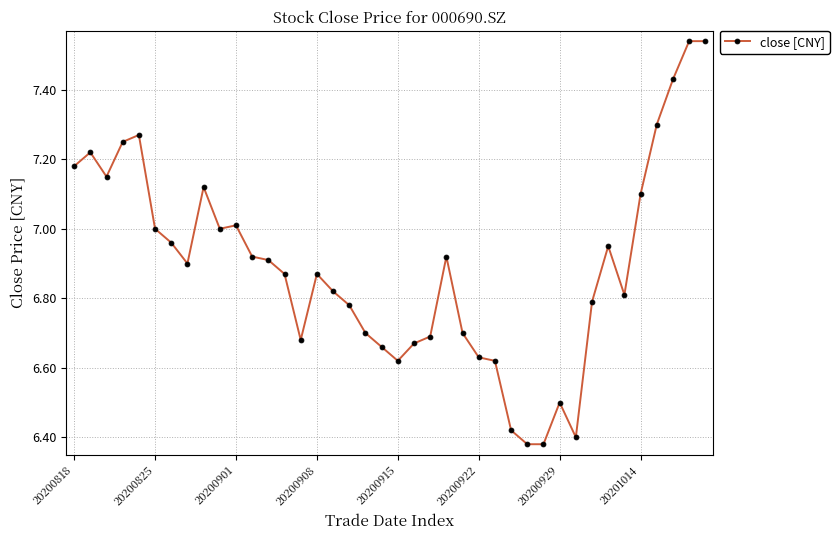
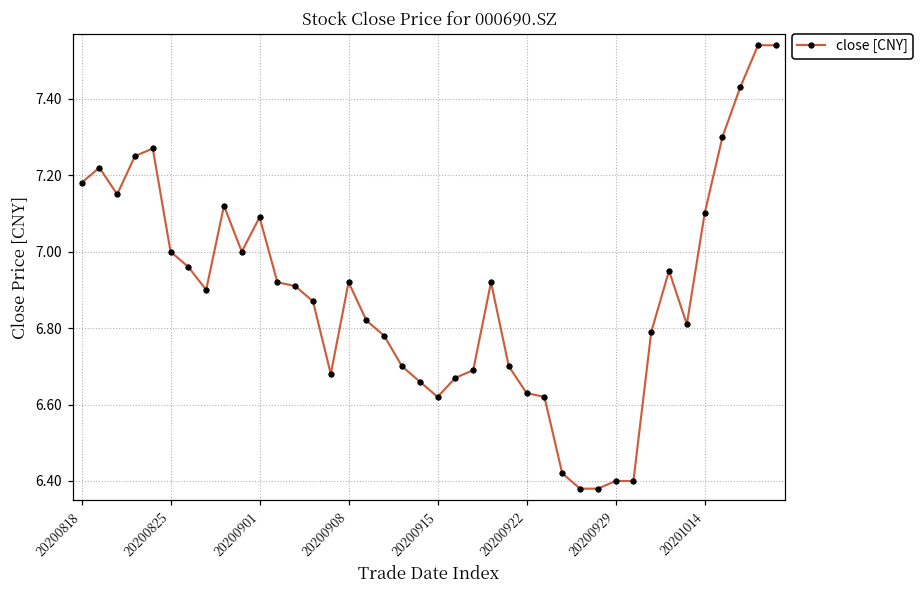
  {
    "20200818": 7.18,
    "20200825": 7.00,
-   "20200901": 7.01,
-   "20200908": 6.87,
+   "20200901": 7.09,
+   "20200908": 6.92,
    "20200915": 6.62,
    "20200922": 6.63,
-   "20200929": 6.5,
+   "20200929": 6.4,
    "20201014": 7.10
  }
